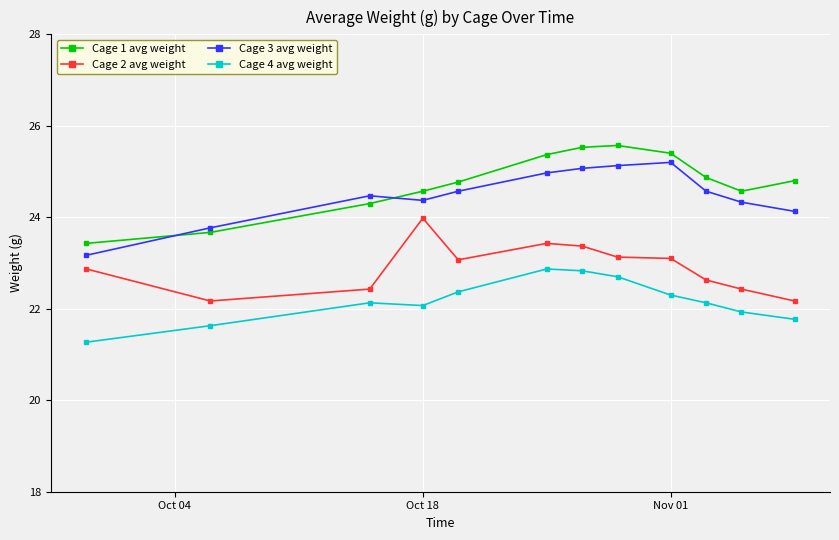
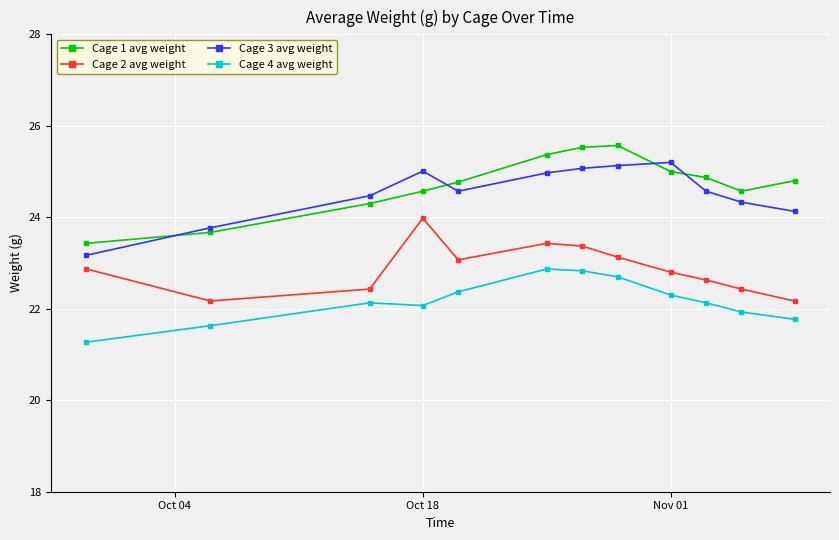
  {
    "Cage 1 avg weight": {
      "Oct 18": 24.6,
-     "Nov 01": 25.4
+     "Nov 01": 25.0
    },
    "Cage 2 avg weight": {
      "Oct 18": 24.0,
-     "Nov 01": 23.1
+     "Nov 01": 22.8
    },
    "Cage 3 avg weight": {
-     "Oct 18": 24.4,
+     "Oct 18": 25.0,
      "Nov 01": 25.2
    },
    "Cage 4 avg weight": {
      "Oct 18": 22.1,
      "Nov 01": 22.3
    }
  }
